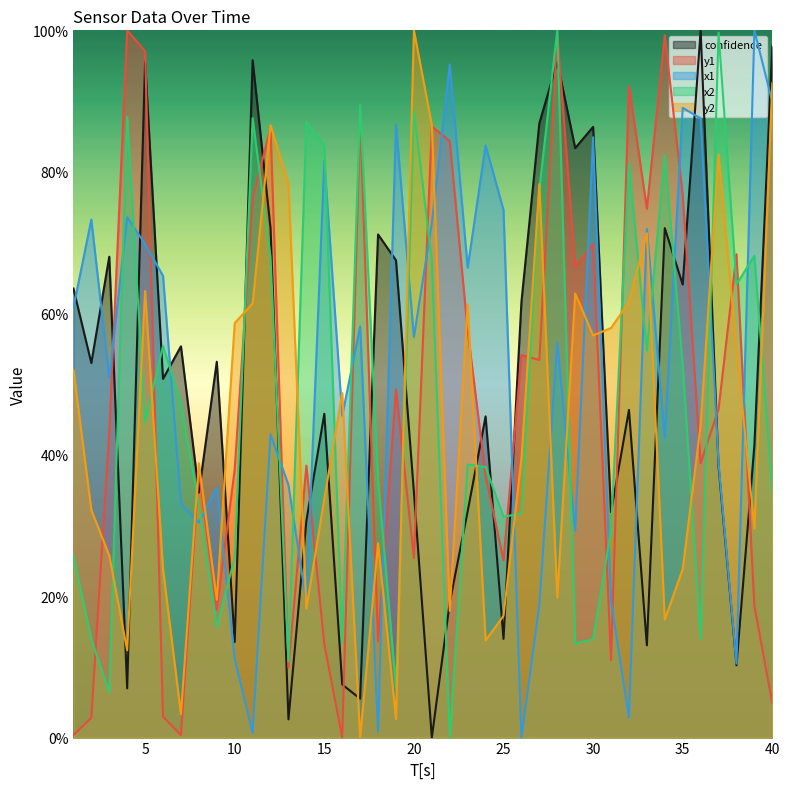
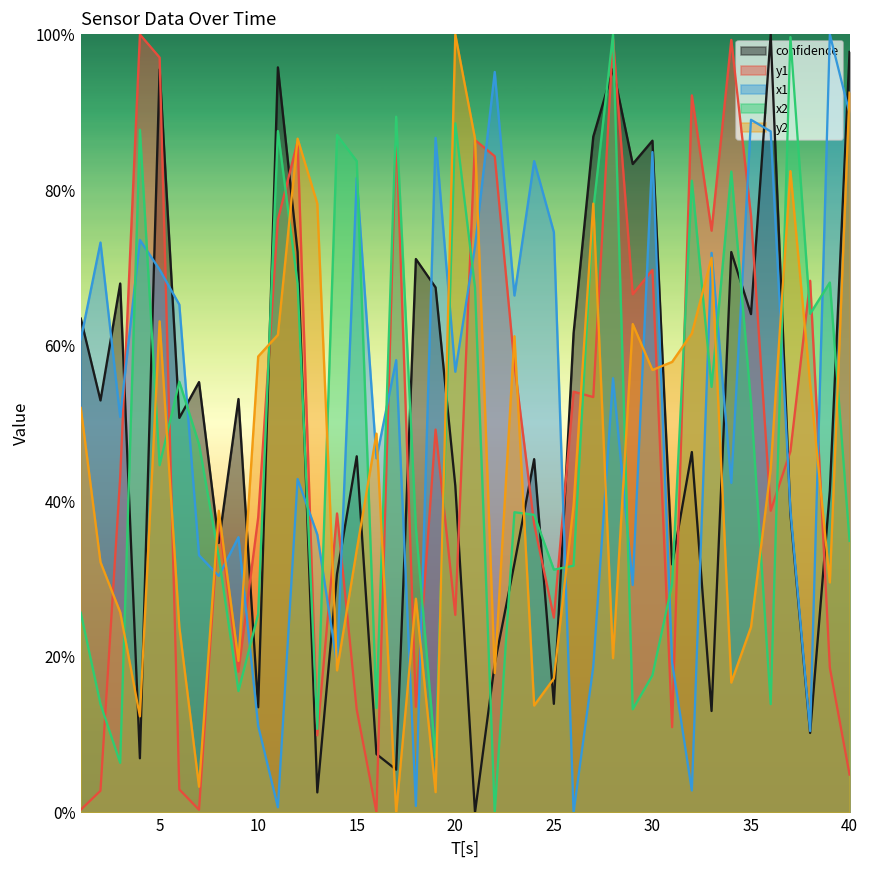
  {
    "confidence": {
      "5": "96%",
      "10": "14%",
      "15": "46%",
-     "20": "35%",
+     "20": "42%",
      "25": "14%",
      "30": "86%",
      "35": "64%",
      "40": "98%"
    },
    "y1": {
      "5": "97%",
      "10": "38%",
      "15": "13%",
      "20": "25%",
      "25": "25%",
      "30": "70%",
      "35": "77%",
      "40": "5%"
    },
    "x1": {
      "5": "70%",
      "10": "11%",
      "15": "82%",
      "20": "57%",
      "25": "75%",
      "30": "85%",
      "40": "90%"
    },
    "x2": {
      "5": "45%",
      "10": "26%",
      "15": "84%",
      "20": "89%",
      "25": "31%",
-     "30": "14%",
+     "30": "18%",
      "35": "53%",
      "40": "35%"
    },
    "y2": {
      "5": "63%",
      "10": "59%",
      "15": "34%",
      "20": "100%",
      "25": "17%",
      "30": "57%",
      "35": "24%",
      "40": "93%"
    }
  }
